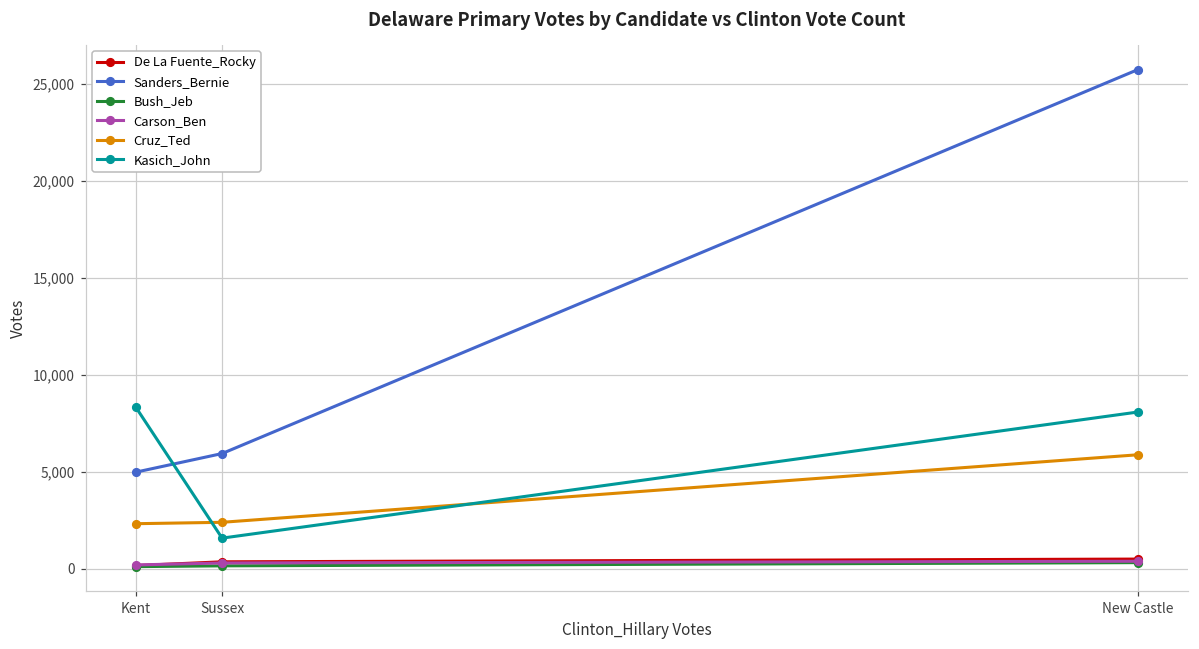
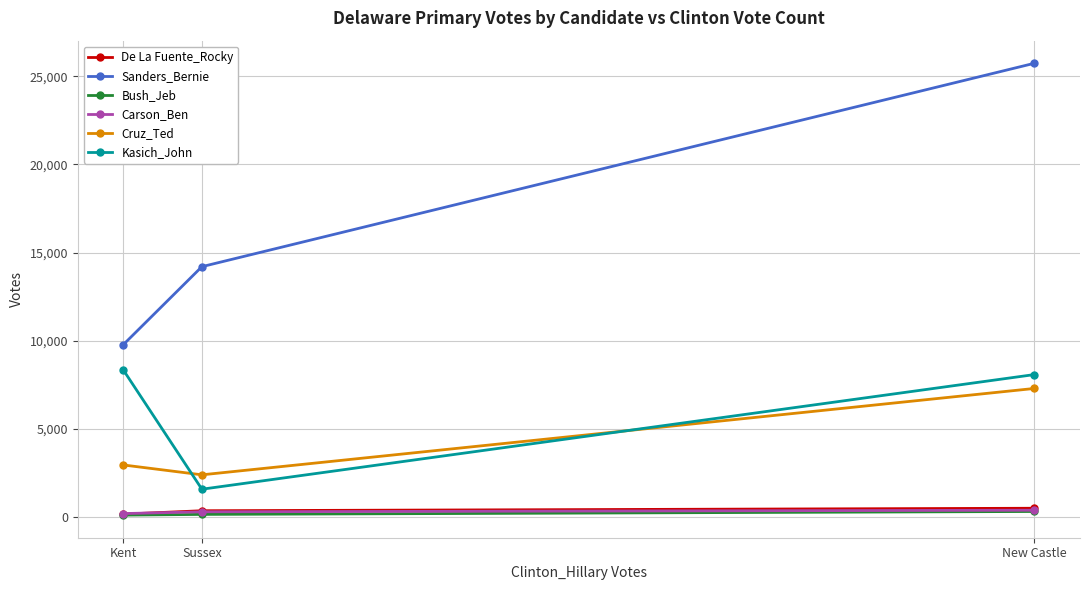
  {
    "Sanders_Bernie": {
-     "Kent": "5,000",
-     "Sussex": "5,900",
+     "Kent": "9,800",
+     "Sussex": "14,200",
      "New Castle": "25,700"
    },
    "Bush_Jeb": {
      "Sussex": "200"
    },
    "Cruz_Ted": {
-     "Kent": "2,300",
+     "Kent": "3,000",
      "Sussex": "2,400",
-     "New Castle": "5,900"
+     "New Castle": "7,300"
    },
    "Kasich_John": {
      "Kent": "8,300",
      "Sussex": "1,600",
      "New Castle": "8,100"
    }
  }
